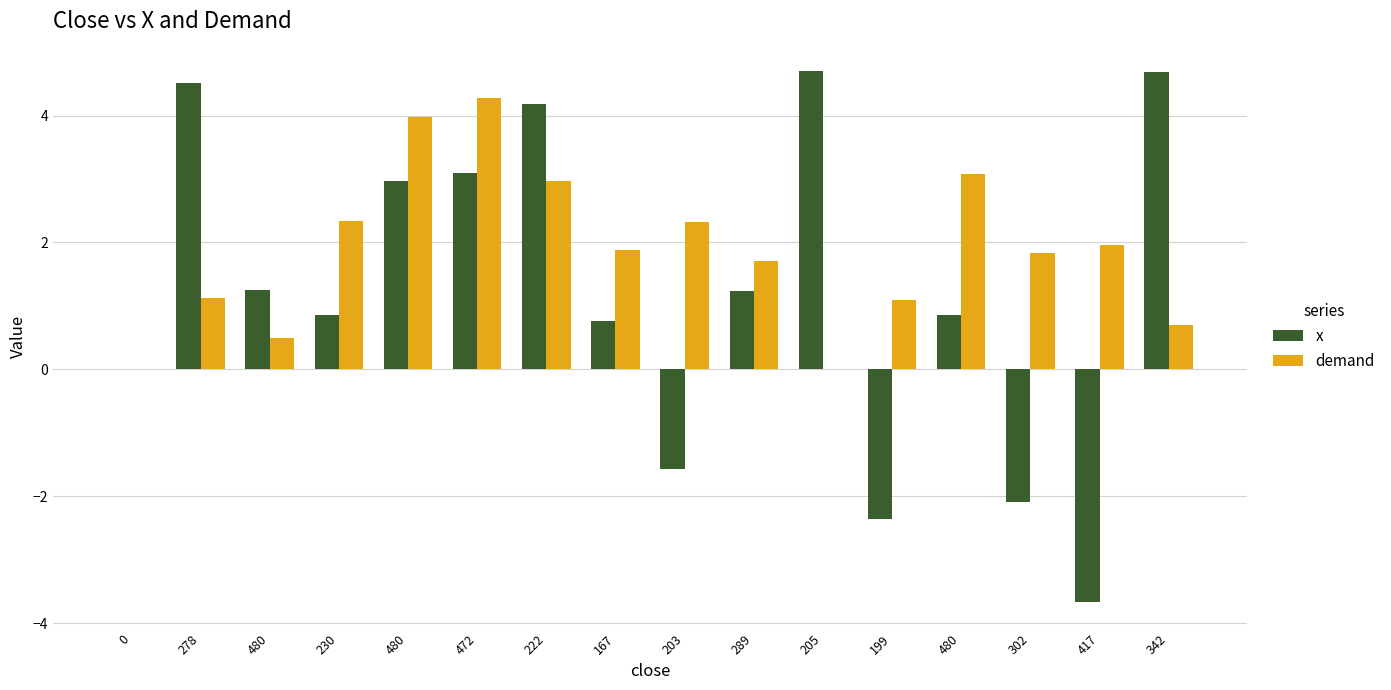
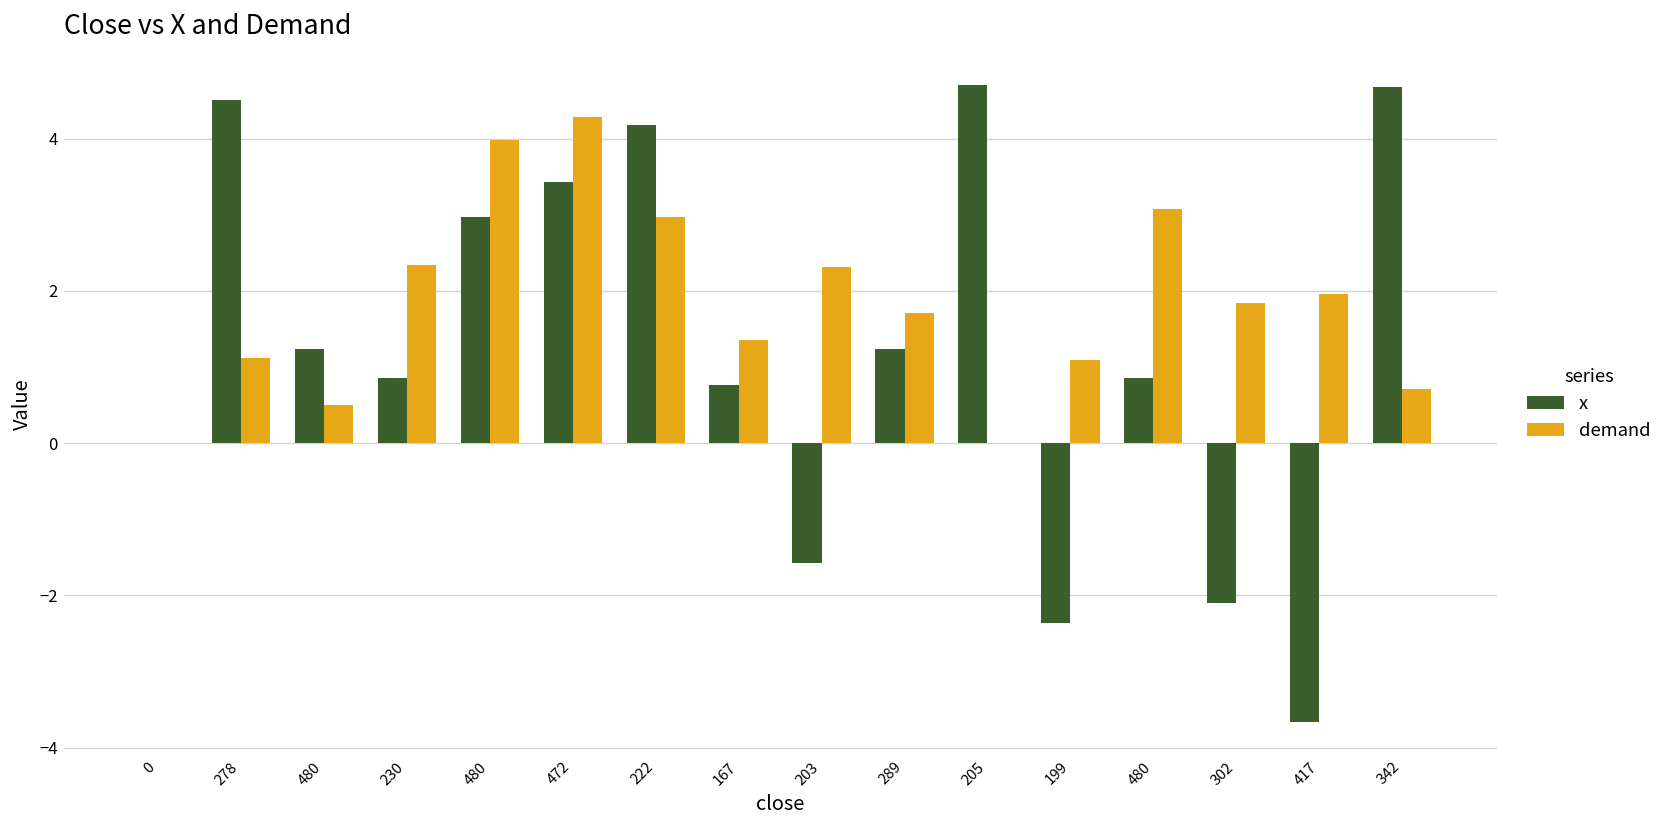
  {
    "x": {
      "0": 0.0,
      "278": 4.5,
      "230": 0.9,
-     "472": 3.1,
+     "472": 3.4,
      "222": 4.2,
      "167": 0.8,
      "203": -1.6,
      "289": 1.2,
      "205": 4.7,
      "199": -2.4,
      "302": -2.1,
      "417": -3.7,
      "342": 4.7
    },
    "demand": {
      "0": 0.0,
      "278": 1.1,
      "230": 2.3,
      "472": 4.3,
      "222": 3.0,
-     "167": 1.9,
+     "167": 1.4,
      "203": 2.3,
      "289": 1.7,
      "199": 1.1,
      "302": 1.8,
      "417": 2.0,
      "342": 0.7
    }
  }
